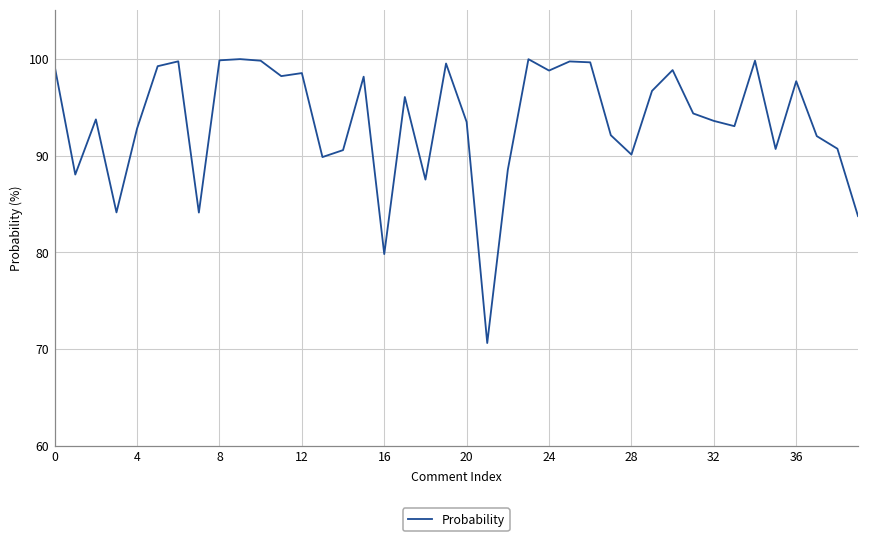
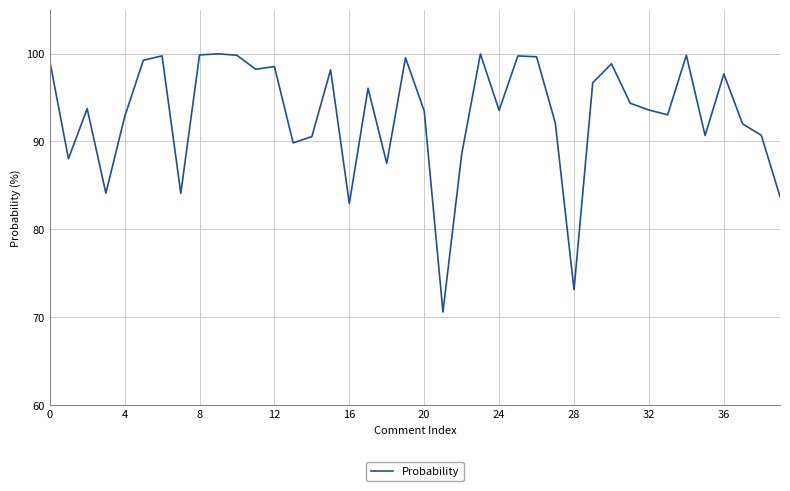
  {
    "0": 99,
    "4": 93,
    "8": 100,
    "12": 99,
-   "16": 80,
+   "16": 83,
    "20": 93,
-   "24": 99,
-   "28": 90,
+   "24": 94,
+   "28": 73,
    "32": 94,
    "36": 98
  }
